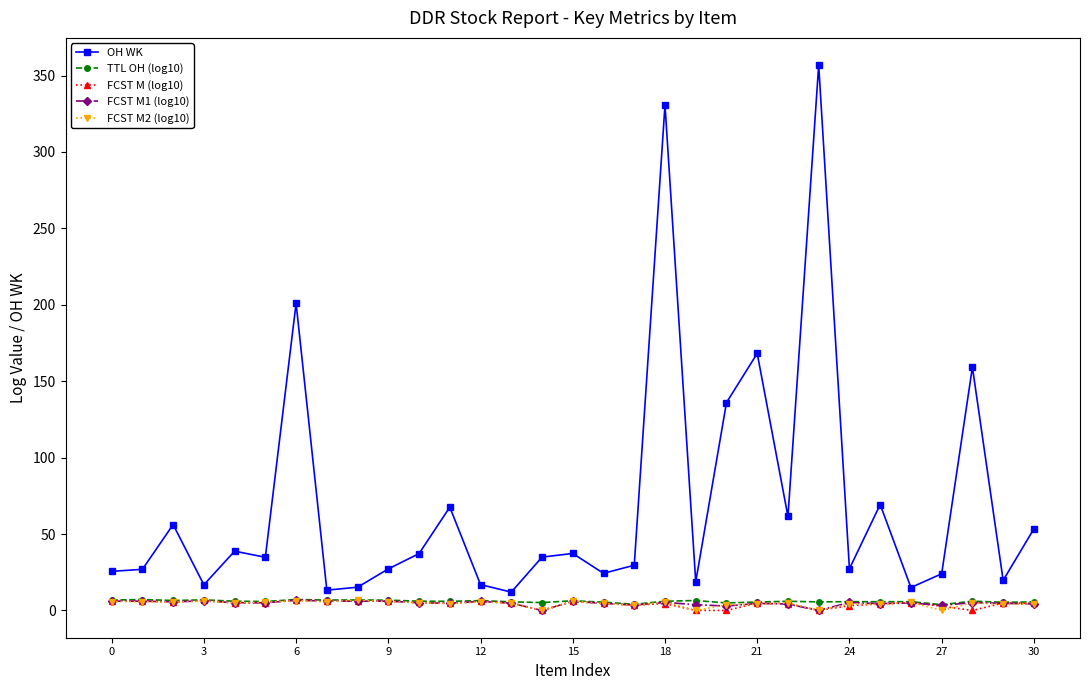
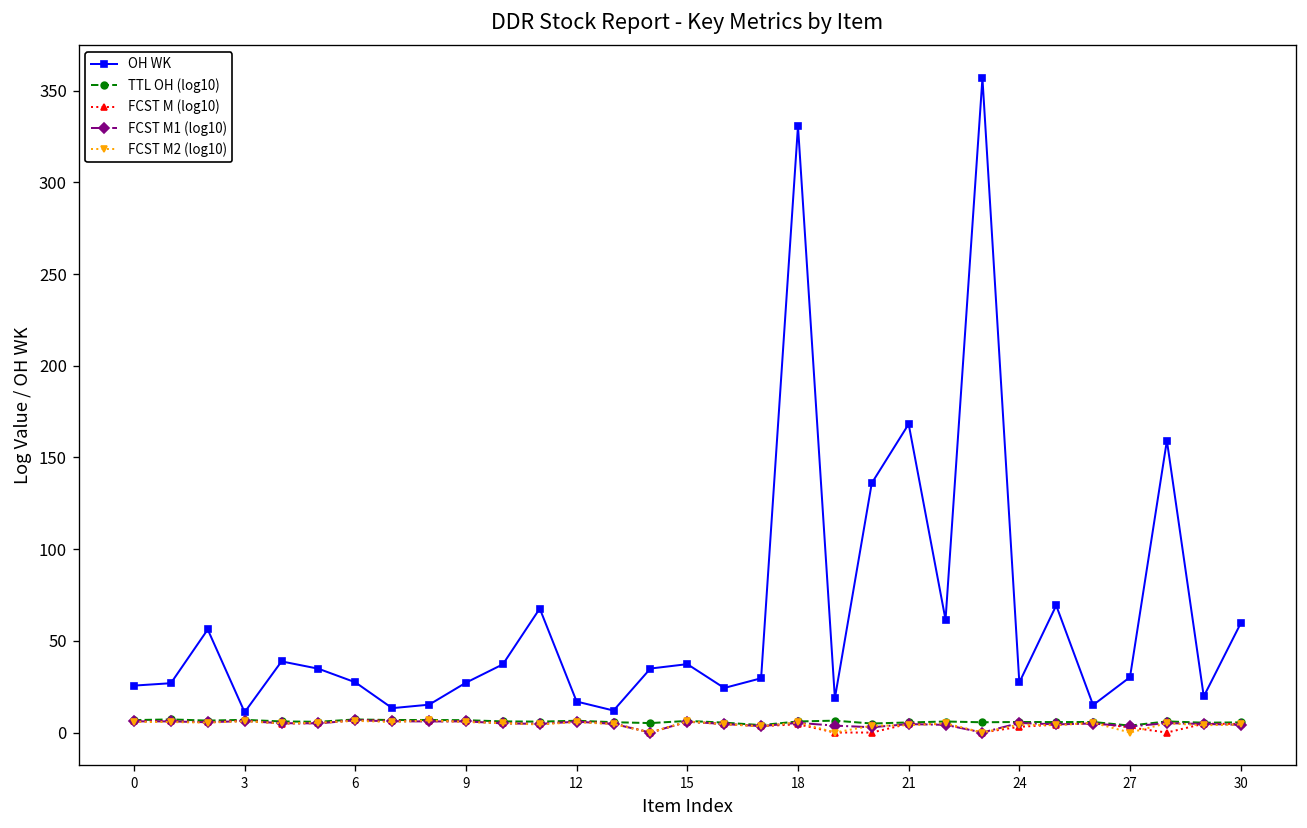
  {
    "OH WK": {
      "0": 26,
-     "3": 17,
-     "6": 201,
+     "3": 11,
+     "6": 27,
      "9": 27,
      "12": 17,
      "15": 37,
      "18": 331,
      "21": 168,
      "24": 27,
-     "27": 24,
-     "30": 53
+     "27": 30,
+     "30": 60
    },
    "FCST M2 (log10)": {
      "27": 0
    }
  }
